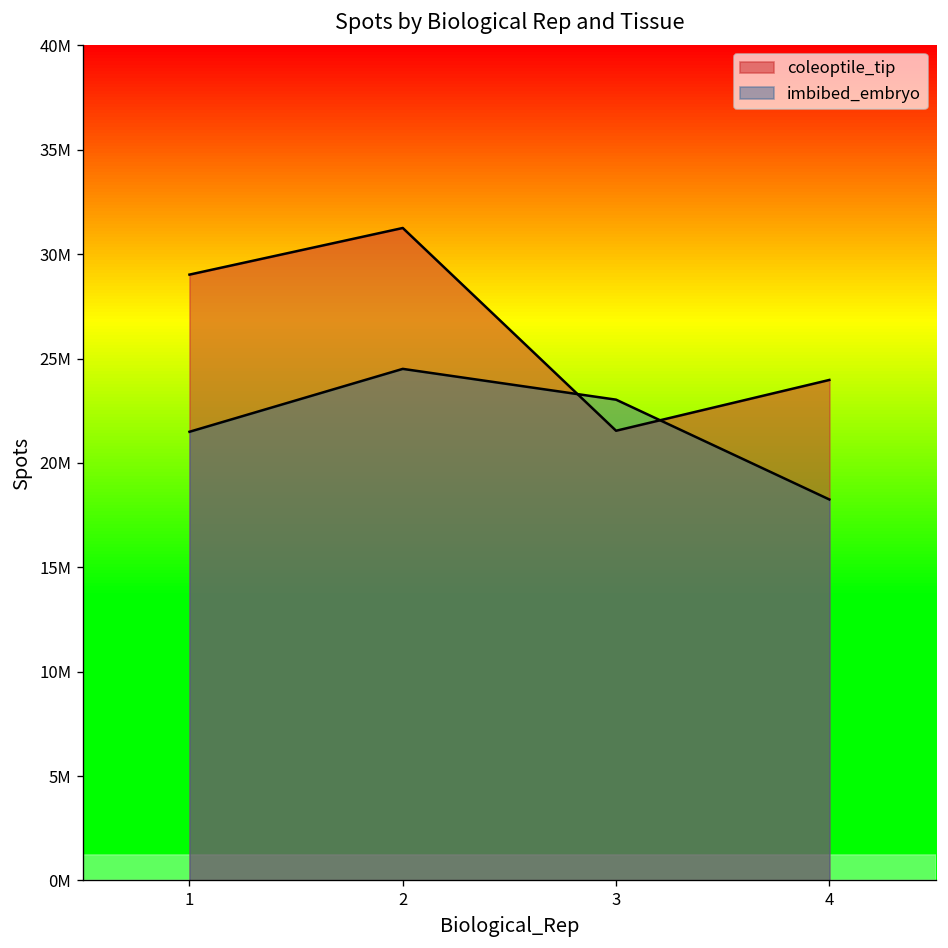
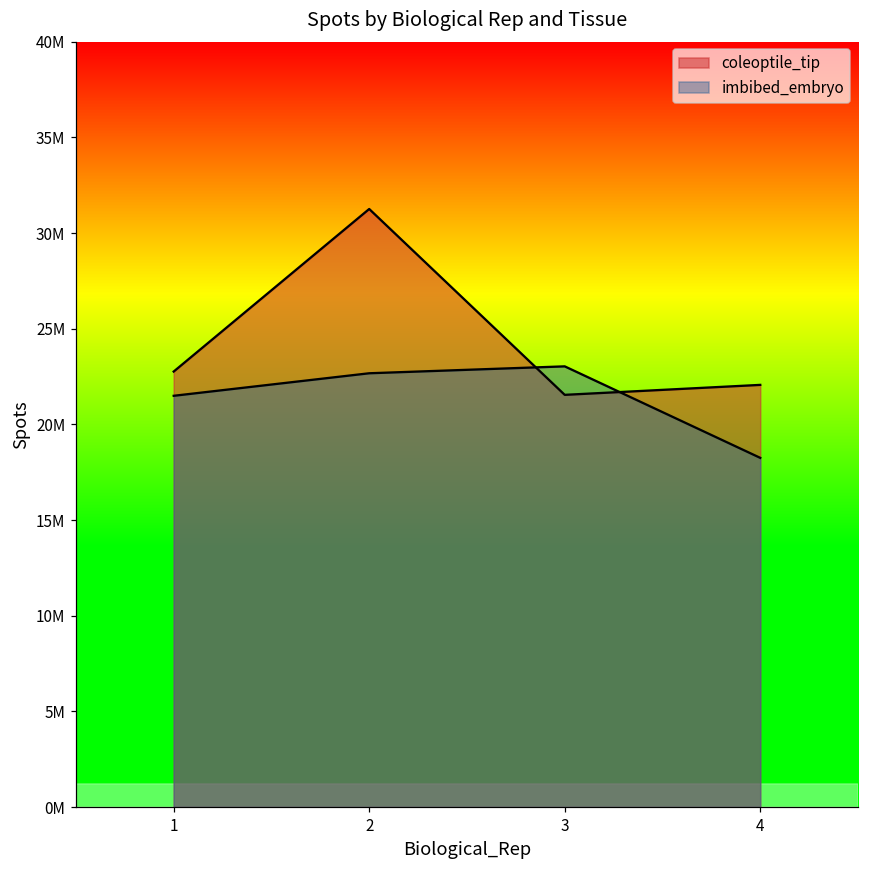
  {
    "coleoptile_tip": {
-     "1": 29000000,
+     "1": 22800000,
      "2": 31300000,
      "3": 21500000,
-     "4": 24000000
+     "4": 22100000
    },
    "imbibed_embryo": {
      "1": 21500000,
-     "2": 24500000,
+     "2": 22700000,
      "3": 23000000,
      "4": 18300000
    }
  }
